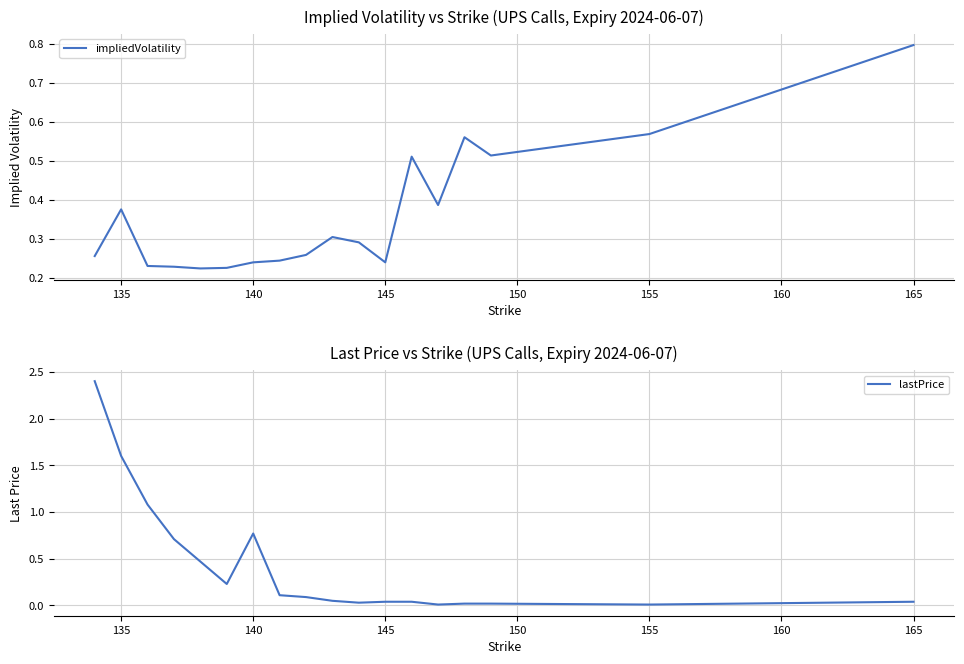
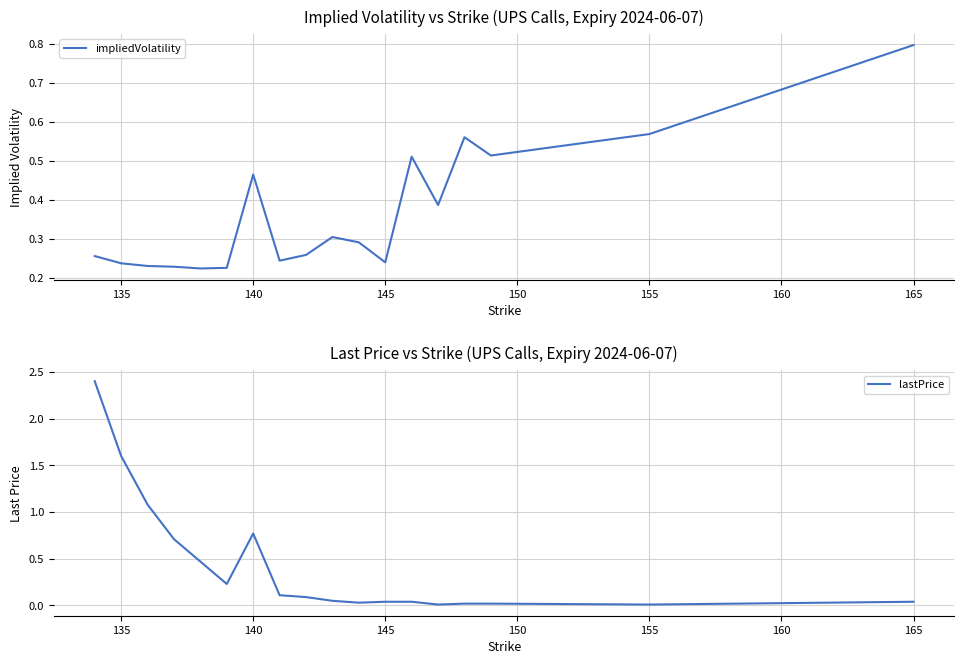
  {
    "Implied Volatility vs Strike (UPS Calls, Expiry 2024-06-07)": {
-     "135": 0.38,
-     "140": 0.24,
+     "135": 0.24,
+     "140": 0.46,
      "145": 0.24,
      "155": 0.57,
      "165": 0.80
    },
    "Last Price vs Strike (UPS Calls, Expiry 2024-06-07)": {
      "135": 1.6,
      "140": 0.8,
      "145": 0.0,
      "155": 0.0,
      "165": 0.0
    }
  }
